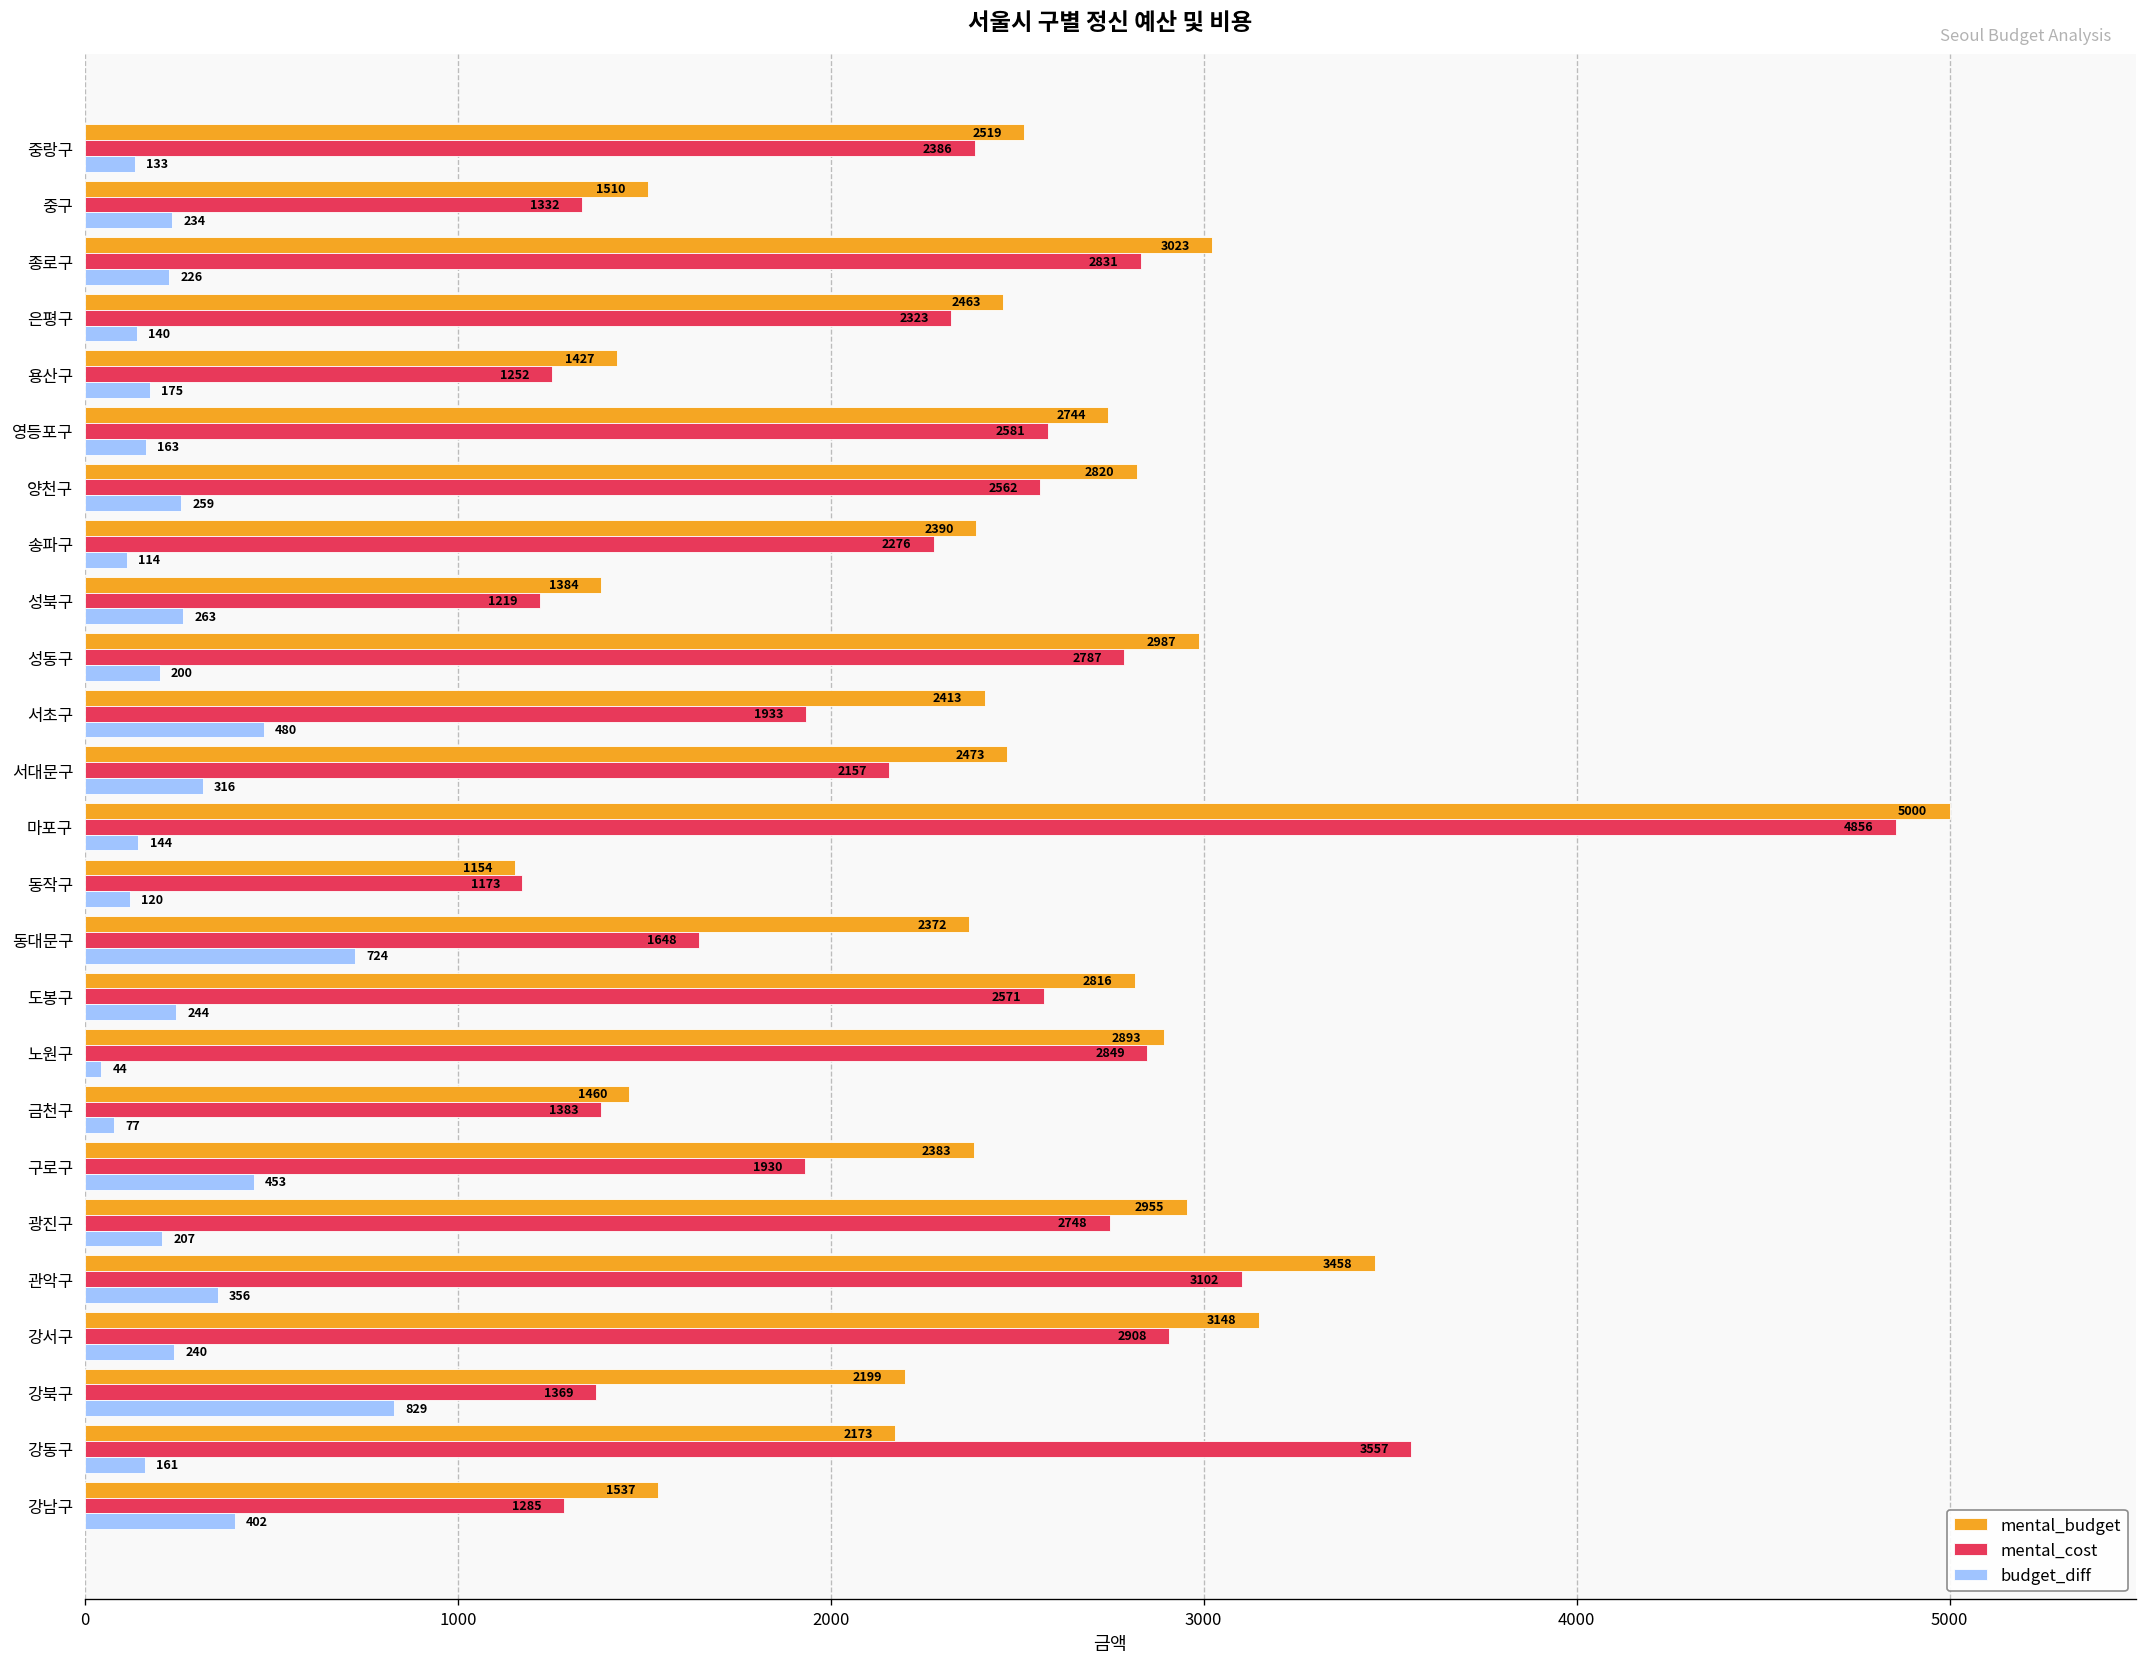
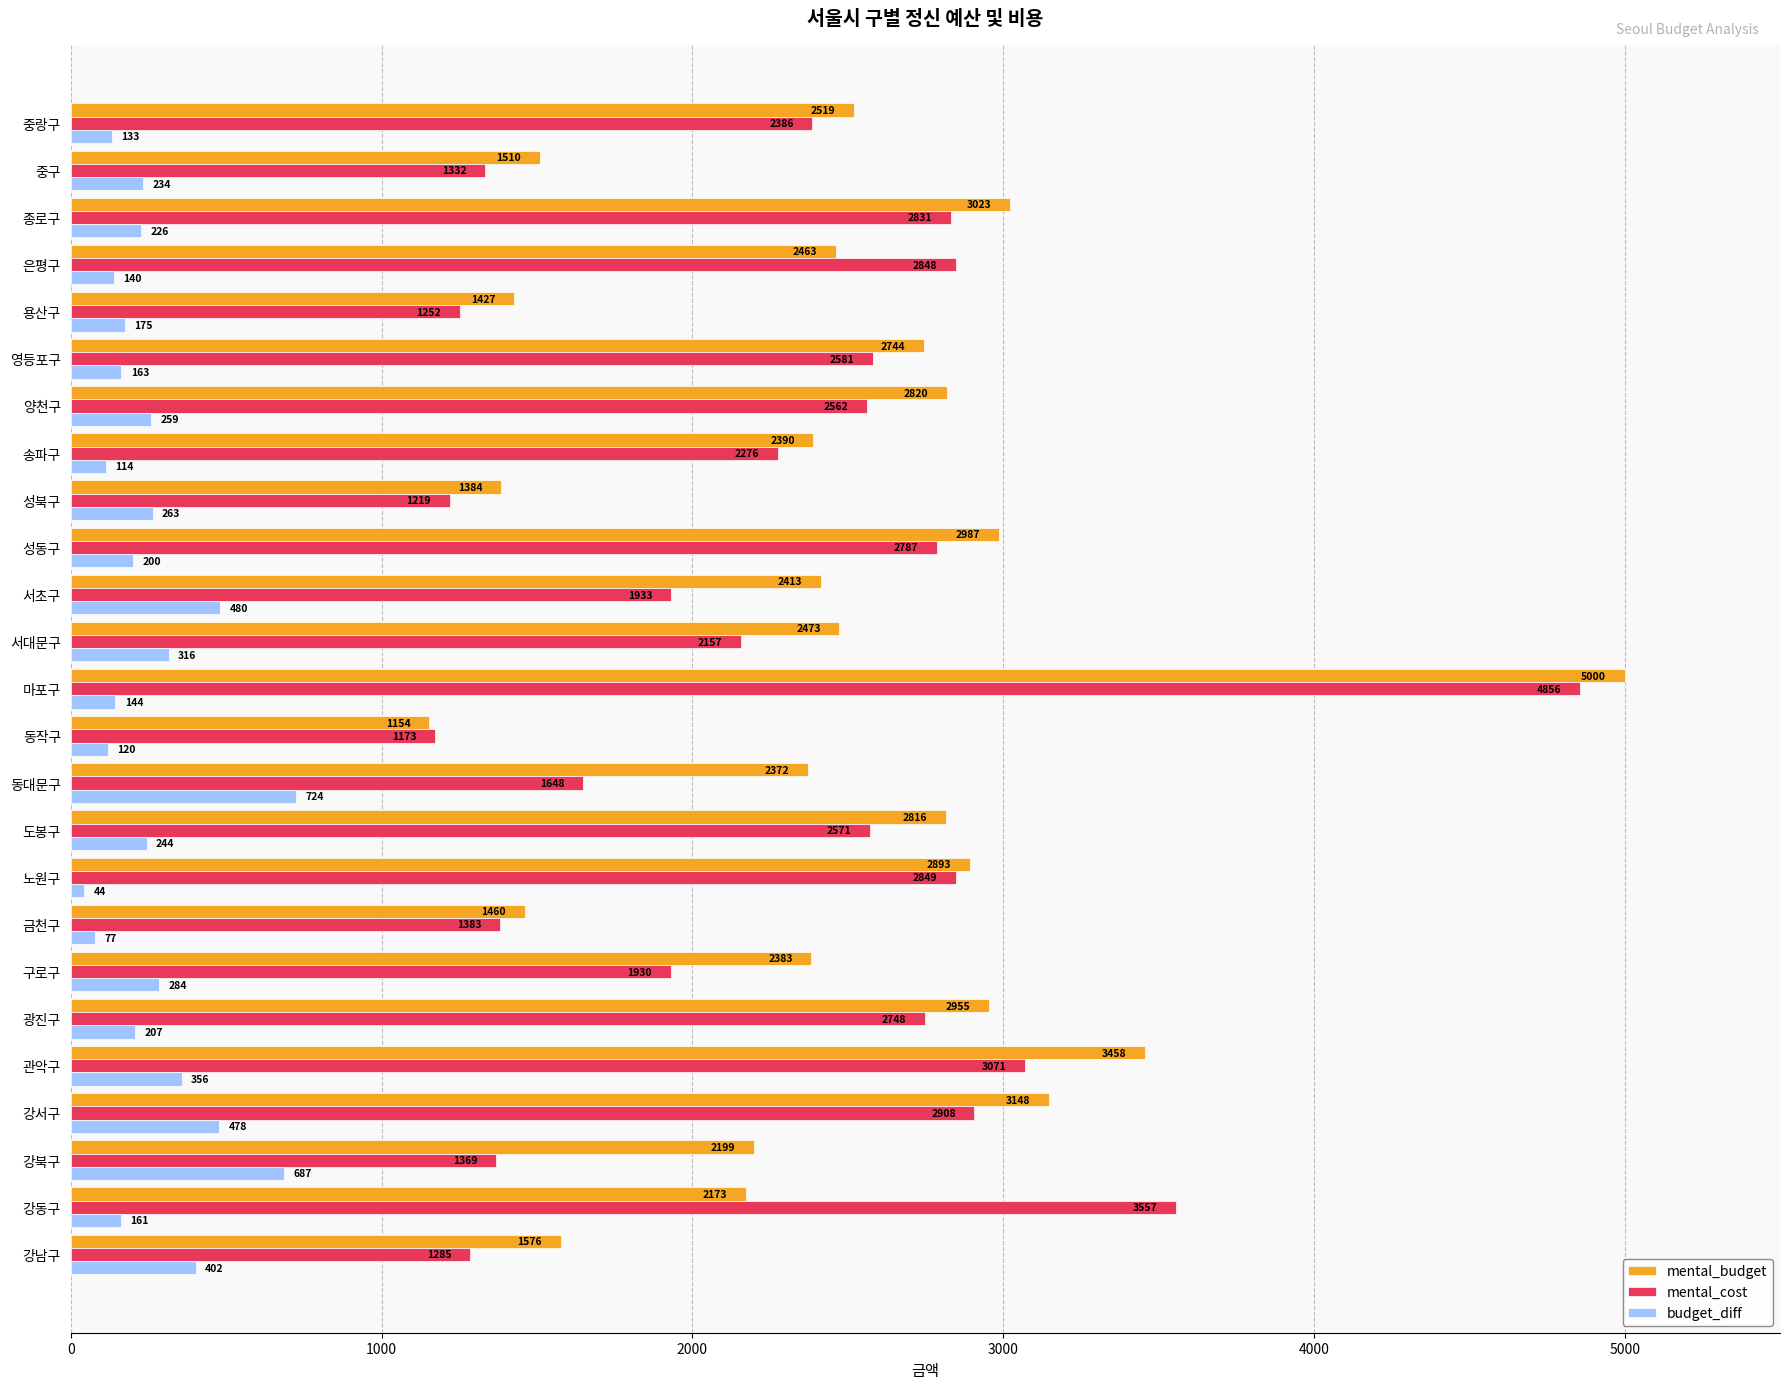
  {
    "mental_budget": {
      "중랑구": 2519,
      "중구": 1510,
      "종로구": 3023,
      "은평구": 2463,
      "용산구": 1427,
      "영등포구": 2744,
      "양천구": 2820,
      "송파구": 2390,
      "성북구": 1384,
      "성동구": 2987,
      "서초구": 2413,
      "서대문구": 2473,
      "마포구": 5000,
      "동작구": 1154,
      "동대문구": 2372,
      "도봉구": 2816,
      "노원구": 2893,
      "금천구": 1460,
      "구로구": 2383,
      "광진구": 2955,
      "관악구": 3458,
      "강서구": 3148,
      "강북구": 2199,
      "강동구": 2173,
-     "강남구": 1537
+     "강남구": 1576
    },
    "mental_cost": {
      "중랑구": 2386,
      "중구": 1332,
      "종로구": 2831,
-     "은평구": 2323,
+     "은평구": 2848,
      "용산구": 1252,
      "영등포구": 2581,
      "양천구": 2562,
      "송파구": 2276,
      "성북구": 1219,
      "성동구": 2787,
      "서초구": 1933,
      "서대문구": 2157,
      "마포구": 4856,
      "동작구": 1173,
      "동대문구": 1648,
      "도봉구": 2571,
      "노원구": 2849,
      "금천구": 1383,
      "구로구": 1930,
      "광진구": 2748,
-     "관악구": 3102,
+     "관악구": 3071,
      "강서구": 2908,
      "강북구": 1369,
      "강동구": 3557,
      "강남구": 1285
    },
    "budget_diff": {
      "중랑구": 133,
      "중구": 234,
      "종로구": 226,
      "은평구": 140,
      "용산구": 175,
      "영등포구": 163,
      "양천구": 259,
      "송파구": 114,
      "성북구": 263,
      "성동구": 200,
      "서초구": 480,
      "서대문구": 316,
      "마포구": 144,
      "동작구": 120,
      "동대문구": 724,
      "도봉구": 244,
      "노원구": 44,
      "금천구": 77,
-     "구로구": 453,
+     "구로구": 284,
      "광진구": 207,
      "관악구": 356,
-     "강서구": 240,
-     "강북구": 829,
+     "강서구": 478,
+     "강북구": 687,
      "강동구": 161,
      "강남구": 402
    }
  }
